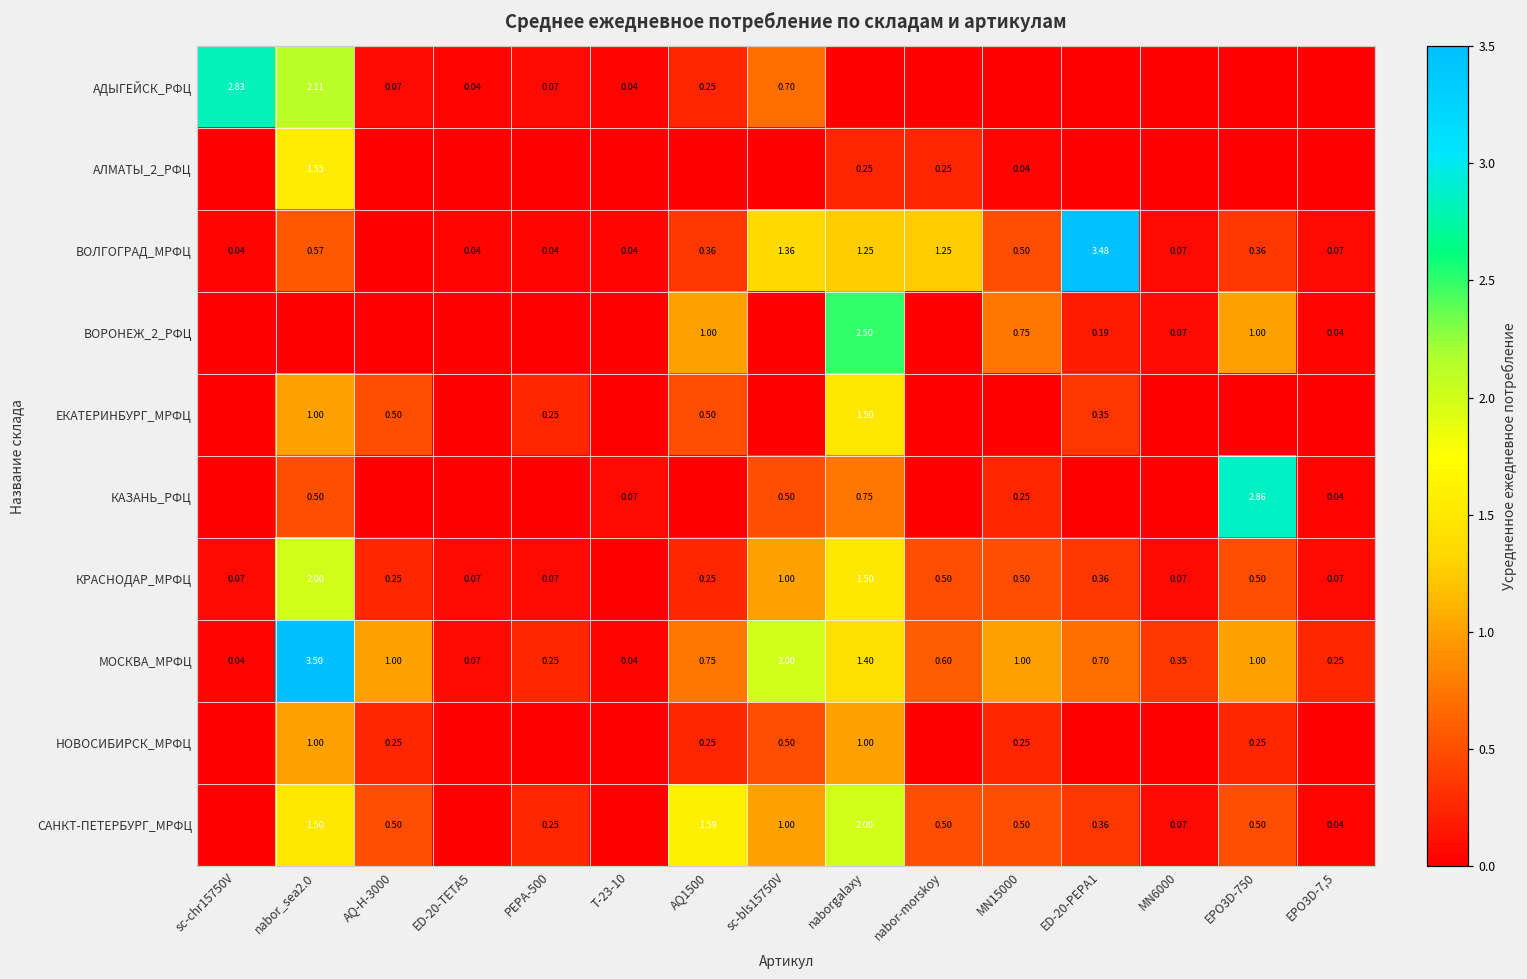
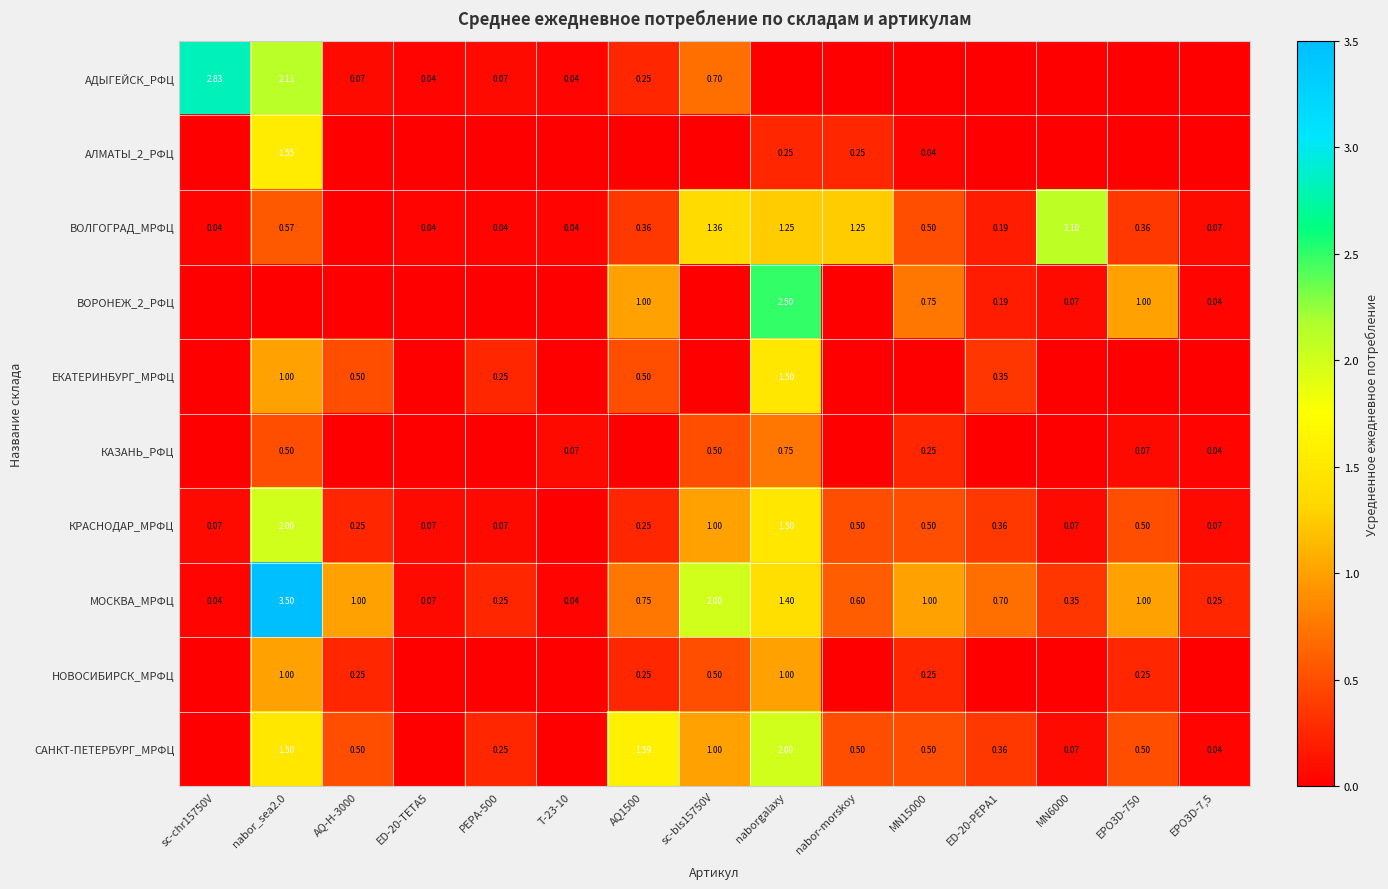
  {
    "АДЫГЕЙСК_РФЦ": {
      "sc-chr15750V": 2.83,
      "nabor_sea2.0": 2.11,
      "AQ-H-3000": 0.07,
      "ED-20-TETA5": 0.04,
      "PEPA-500": 0.07,
      "T-23-10": 0.04,
      "AQ1500": 0.25,
      "sc-bls15750V": 0.70
    },
    "АЛМАТЫ_2_РФЦ": {
      "nabor_sea2.0": 1.55,
      "naborgalaxy": 0.25,
      "nabor-morskoy": 0.25,
      "MN15000": 0.04
    },
    "ВОЛГОГРАД_МРФЦ": {
      "sc-chr15750V": 0.04,
      "nabor_sea2.0": 0.57,
      "ED-20-TETA5": 0.04,
      "PEPA-500": 0.04,
      "T-23-10": 0.04,
      "AQ1500": 0.36,
      "sc-bls15750V": 1.36,
      "naborgalaxy": 1.25,
      "nabor-morskoy": 1.25,
      "MN15000": 0.50,
-     "ED-20-PEPA1": 3.48,
-     "MN6000": 0.07,
+     "ED-20-PEPA1": 0.19,
+     "MN6000": 2.10,
      "EPO3D-750": 0.36,
      "EPO3D-7,5": 0.07
    },
    "ВОРОНЕЖ_2_РФЦ": {
      "AQ1500": 1.00,
      "naborgalaxy": 2.50,
      "MN15000": 0.75,
      "ED-20-PEPA1": 0.19,
      "MN6000": 0.07,
      "EPO3D-750": 1.00,
      "EPO3D-7,5": 0.04
    },
    "ЕКАТЕРИНБУРГ_МРФЦ": {
      "nabor_sea2.0": 1.00,
      "AQ-H-3000": 0.50,
      "PEPA-500": 0.25,
      "AQ1500": 0.50,
      "naborgalaxy": 1.50,
      "ED-20-PEPA1": 0.35
    },
    "КАЗАНЬ_РФЦ": {
      "nabor_sea2.0": 0.50,
      "T-23-10": 0.07,
      "sc-bls15750V": 0.50,
      "naborgalaxy": 0.75,
      "MN15000": 0.25,
-     "EPO3D-750": 2.86,
+     "EPO3D-750": 0.07,
      "EPO3D-7,5": 0.04
    },
    "КРАСНОДАР_МРФЦ": {
      "sc-chr15750V": 0.07,
      "nabor_sea2.0": 2.00,
      "AQ-H-3000": 0.25,
      "ED-20-TETA5": 0.07,
      "PEPA-500": 0.07,
      "AQ1500": 0.25,
      "sc-bls15750V": 1.00,
      "naborgalaxy": 1.50,
      "nabor-morskoy": 0.50,
      "MN15000": 0.50,
      "ED-20-PEPA1": 0.36,
      "MN6000": 0.07,
      "EPO3D-750": 0.50,
      "EPO3D-7,5": 0.07
    },
    "МОСКВА_МРФЦ": {
      "sc-chr15750V": 0.04,
      "nabor_sea2.0": 3.50,
      "AQ-H-3000": 1.00,
      "ED-20-TETA5": 0.07,
      "PEPA-500": 0.25,
      "T-23-10": 0.04,
      "AQ1500": 0.75,
      "sc-bls15750V": 2.00,
      "naborgalaxy": 1.40,
      "nabor-morskoy": 0.60,
      "MN15000": 1.00,
      "ED-20-PEPA1": 0.70,
      "MN6000": 0.35,
      "EPO3D-750": 1.00,
      "EPO3D-7,5": 0.25
    },
    "НОВОСИБИРСК_МРФЦ": {
      "nabor_sea2.0": 1.00,
      "AQ-H-3000": 0.25,
      "AQ1500": 0.25,
      "sc-bls15750V": 0.50,
      "naborgalaxy": 1.00,
      "MN15000": 0.25,
      "EPO3D-750": 0.25
    },
    "САНКТ-ПЕТЕРБУРГ_МРФЦ": {
      "nabor_sea2.0": 1.50,
      "AQ-H-3000": 0.50,
      "PEPA-500": 0.25,
      "AQ1500": 1.59,
      "sc-bls15750V": 1.00,
      "naborgalaxy": 2.00,
      "nabor-morskoy": 0.50,
      "MN15000": 0.50,
      "ED-20-PEPA1": 0.36,
      "MN6000": 0.07,
      "EPO3D-750": 0.50,
      "EPO3D-7,5": 0.04
    }
  }
